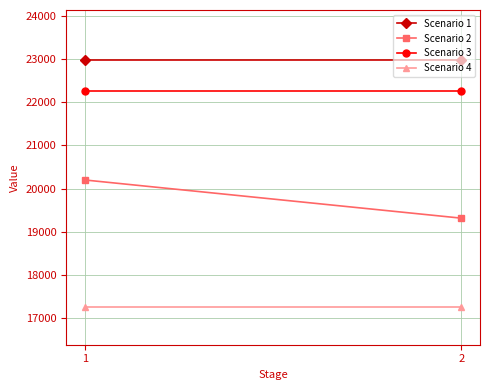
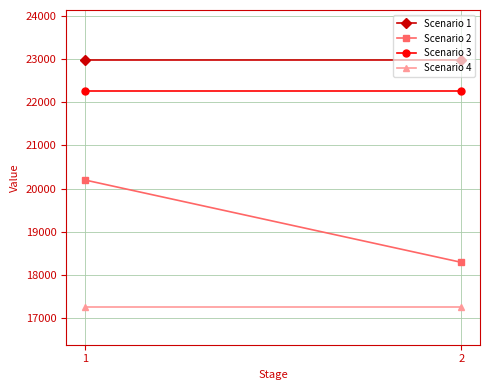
  {
    "Scenario 2": {
      "1": 20200,
-     "2": 19300
+     "2": 18300
    },
    "Scenario 4": {
      "1": 17300,
      "2": 17300
    }
  }
